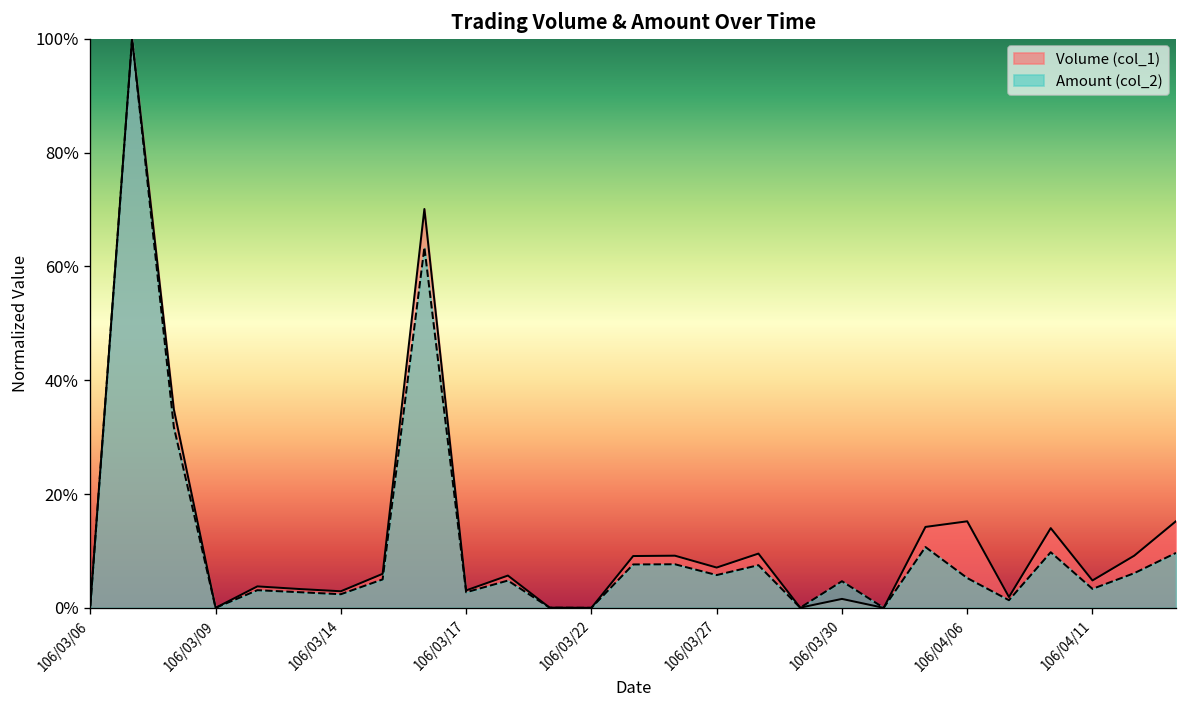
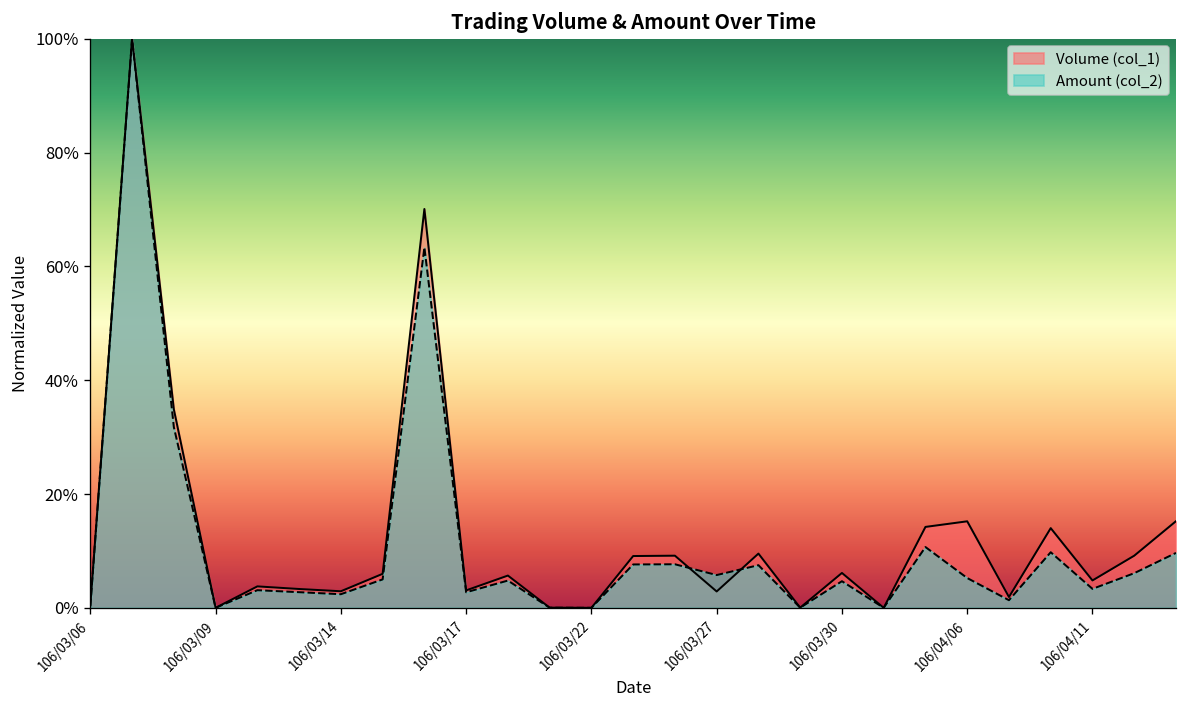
  {
    "Volume (col_1)": {
-     "106/03/27": "7%",
-     "106/03/30": "2%",
+     "106/03/27": "3%",
+     "106/03/30": "6%",
      "106/04/06": "15%",
      "106/04/11": "5%"
    },
    "Amount (col_2)": {
      "106/03/27": "6%",
      "106/03/30": "5%",
      "106/04/06": "5%",
      "106/04/11": "3%"
    }
  }
